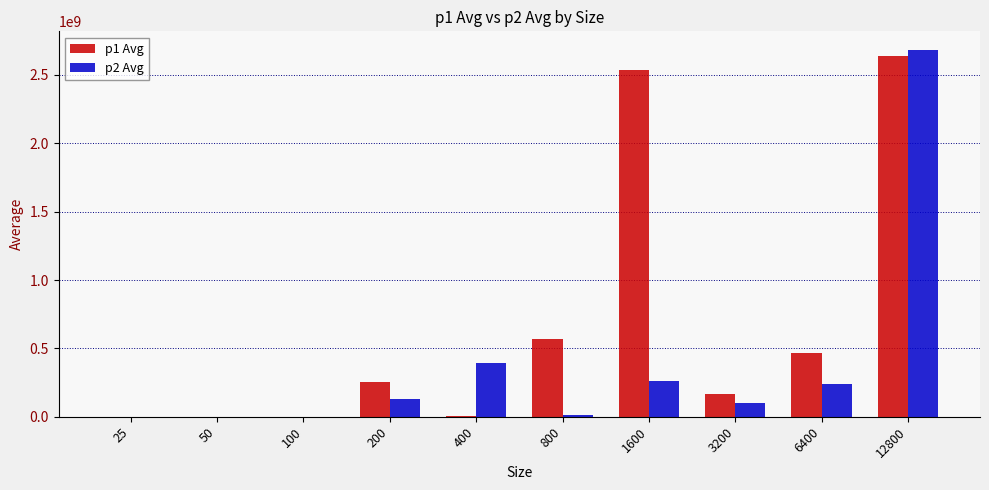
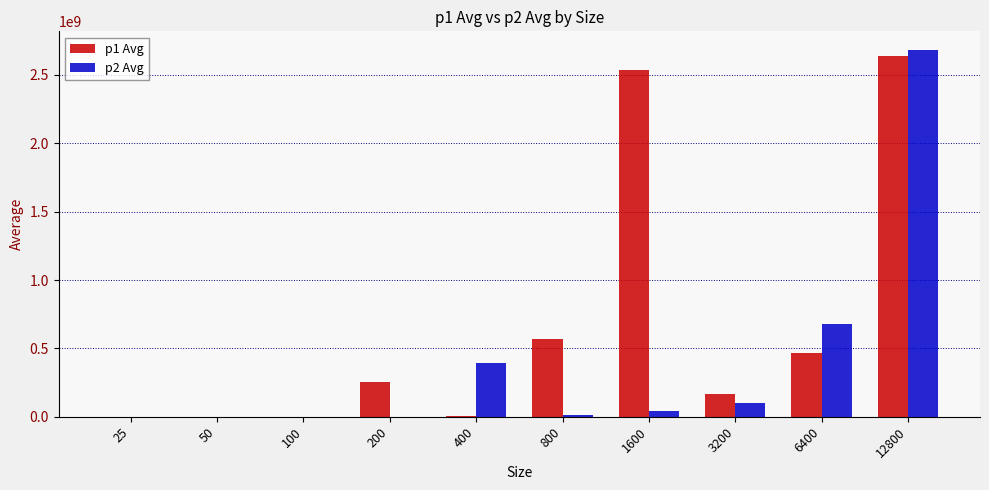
  {
    "p1 Avg": {
      "200": 250000000,
      "800": 570000000,
      "1600": 2540000000,
      "3200": 170000000,
      "6400": 470000000,
      "12800": 2640000000
    },
    "p2 Avg": {
-     "200": 130000000,
+     "200": 0,
      "400": 400000000,
-     "1600": 260000000,
+     "1600": 40000000,
      "3200": 100000000,
-     "6400": 240000000,
+     "6400": 680000000,
      "12800": 2680000000
    }
  }
